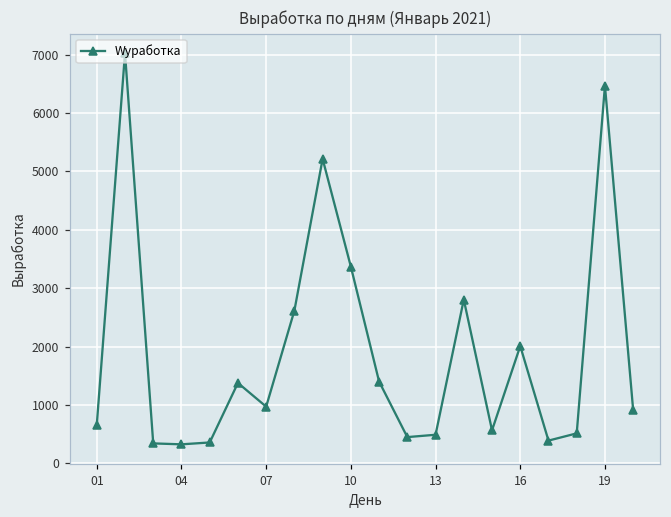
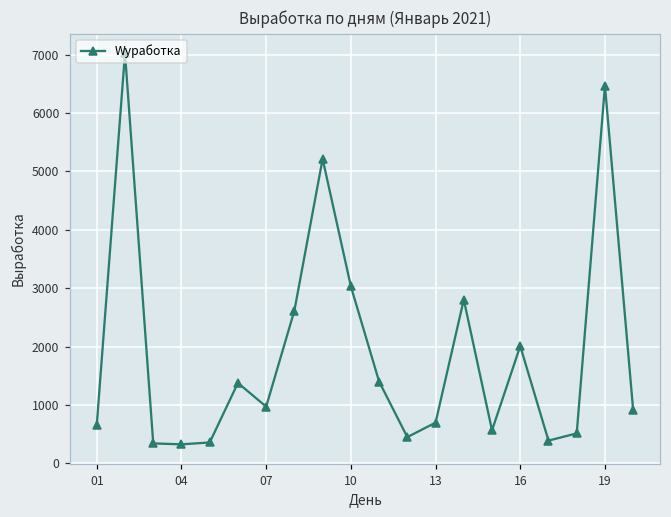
  {
    "01": 700,
    "04": 300,
    "07": 1000,
-   "10": 3400,
-   "13": 500,
+   "10": 3000,
+   "13": 700,
    "16": 2000,
    "19": 6500
  }
